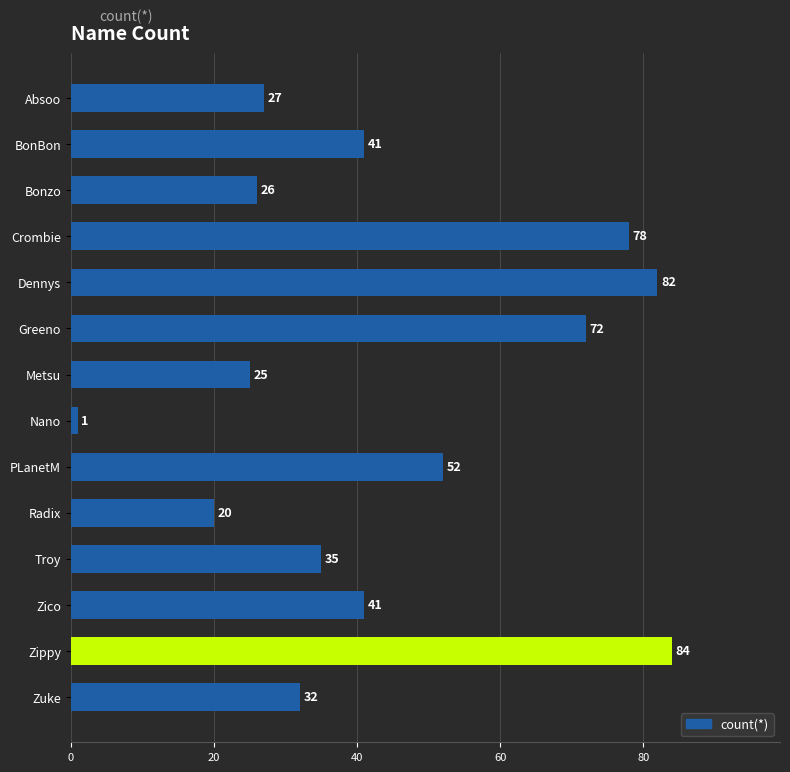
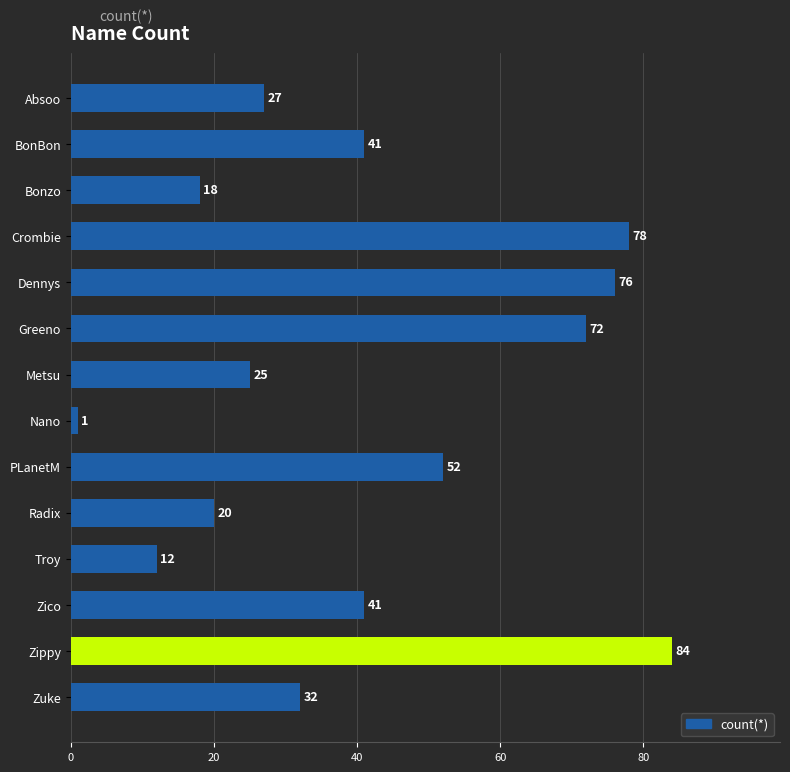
  {
    "Absoo": 27,
    "BonBon": 41,
-   "Bonzo": 26,
+   "Bonzo": 18,
    "Crombie": 78,
-   "Dennys": 82,
+   "Dennys": 76,
    "Greeno": 72,
    "Metsu": 25,
    "Nano": 1,
    "PLanetM": 52,
    "Radix": 20,
-   "Troy": 35,
+   "Troy": 12,
    "Zico": 41,
    "Zippy": 84,
    "Zuke": 32
  }
